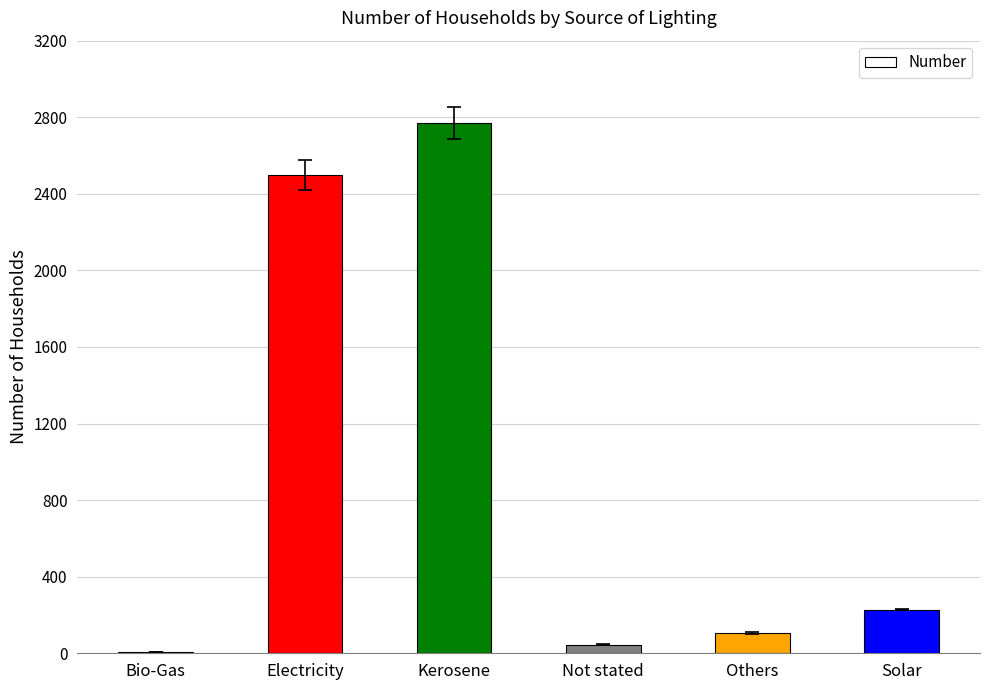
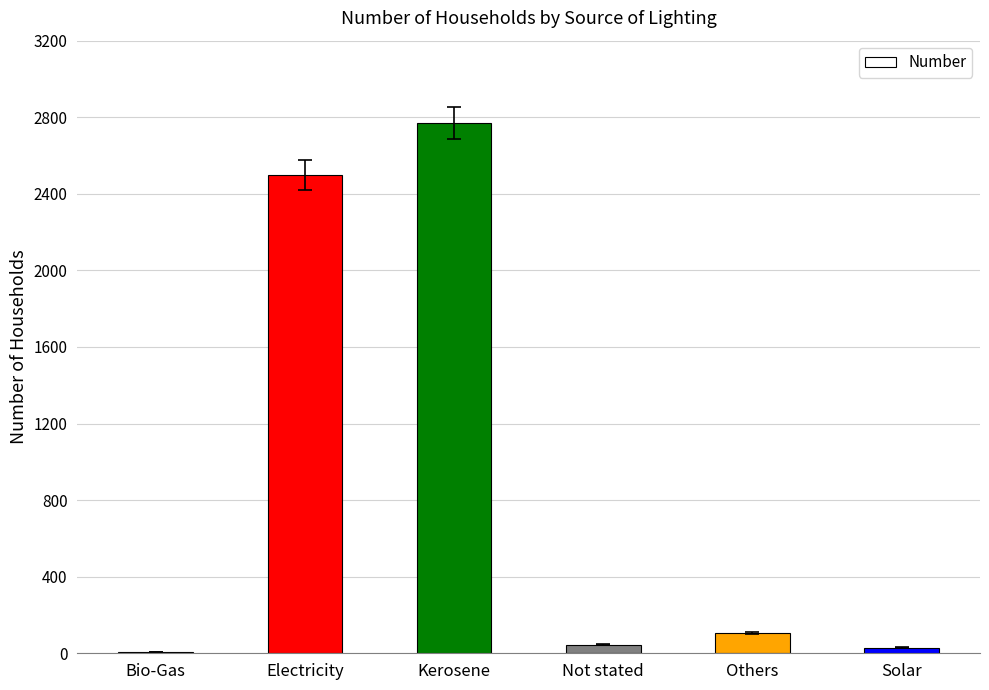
  {
    "Number": {
      "Electricity": 2500,
      "Kerosene": 2770,
      "Not stated": 50,
      "Others": 110,
-     "Solar": 230
+     "Solar": 30
    }
  }
